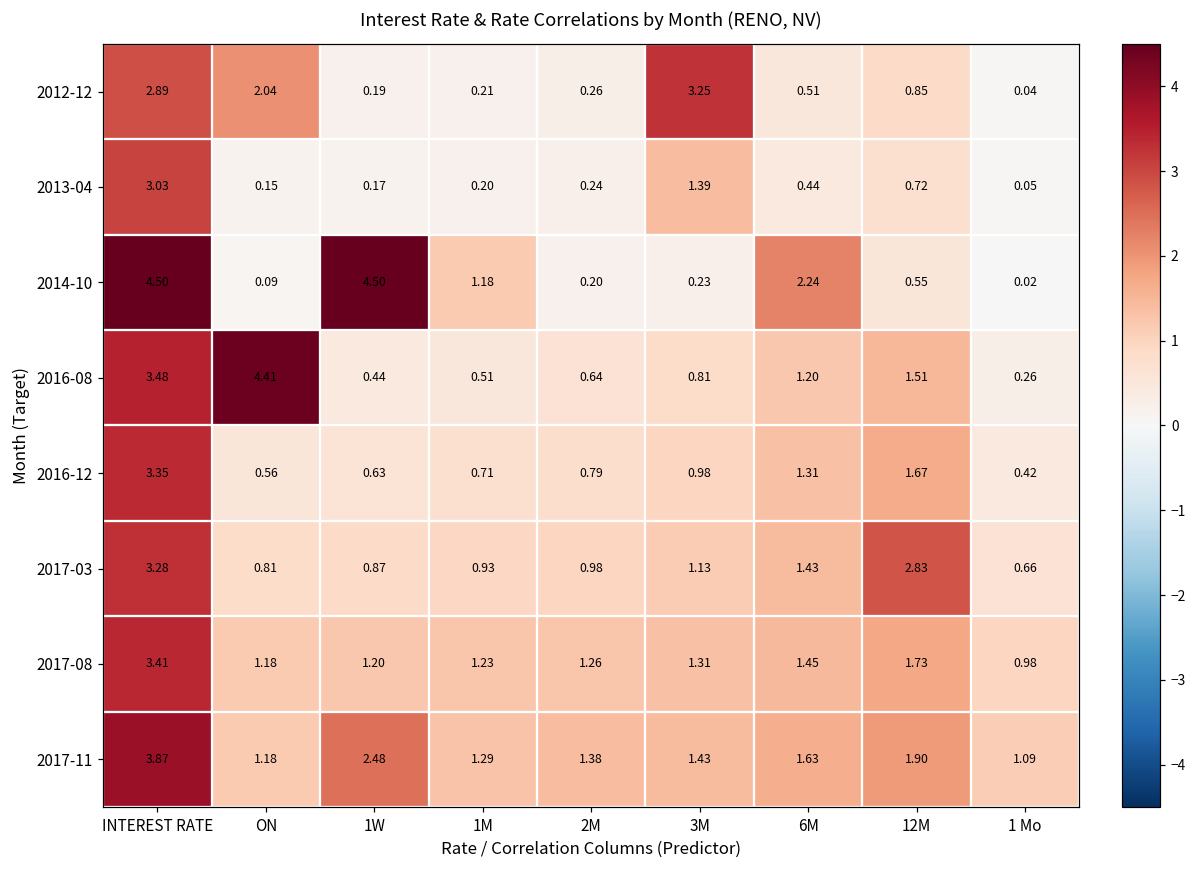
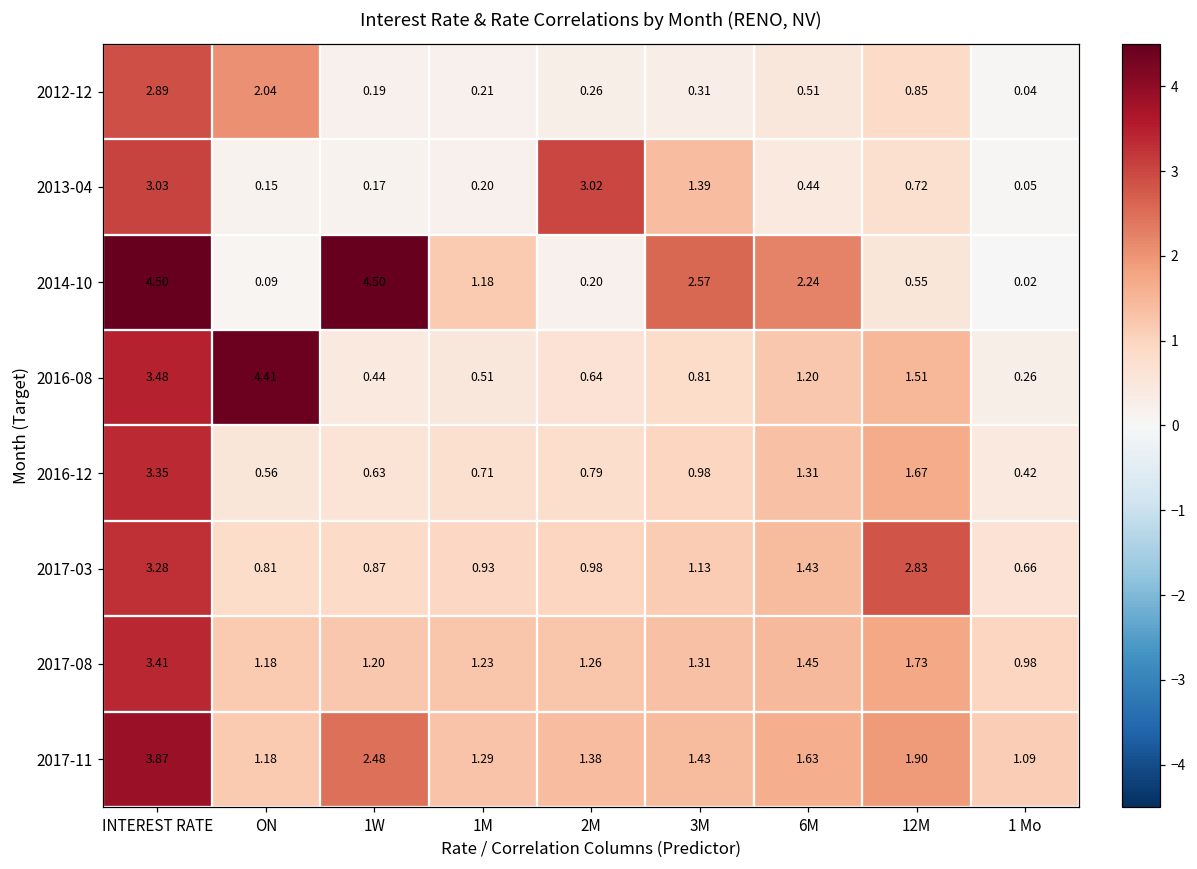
  {
    "2012-12": {
      "INTEREST RATE": 2.89,
      "ON": 2.04,
      "1W": 0.19,
      "1M": 0.21,
      "2M": 0.26,
-     "3M": 3.25,
+     "3M": 0.31,
      "6M": 0.51,
      "12M": 0.85,
      "1 Mo": 0.04
    },
    "2013-04": {
      "INTEREST RATE": 3.03,
      "ON": 0.15,
      "1W": 0.17,
      "1M": 0.20,
-     "2M": 0.24,
+     "2M": 3.02,
      "3M": 1.39,
      "6M": 0.44,
      "12M": 0.72,
      "1 Mo": 0.05
    },
    "2014-10": {
      "INTEREST RATE": 4.50,
      "ON": 0.09,
      "1W": 4.50,
      "1M": 1.18,
      "2M": 0.20,
-     "3M": 0.23,
+     "3M": 2.57,
      "6M": 2.24,
      "12M": 0.55,
      "1 Mo": 0.02
    },
    "2016-08": {
      "INTEREST RATE": 3.48,
      "ON": 4.41,
      "1W": 0.44,
      "1M": 0.51,
      "2M": 0.64,
      "3M": 0.81,
      "6M": 1.20,
      "12M": 1.51,
      "1 Mo": 0.26
    },
    "2016-12": {
      "INTEREST RATE": 3.35,
      "ON": 0.56,
      "1W": 0.63,
      "1M": 0.71,
      "2M": 0.79,
      "3M": 0.98,
      "6M": 1.31,
      "12M": 1.67,
      "1 Mo": 0.42
    },
    "2017-03": {
      "INTEREST RATE": 3.28,
      "ON": 0.81,
      "1W": 0.87,
      "1M": 0.93,
      "2M": 0.98,
      "3M": 1.13,
      "6M": 1.43,
      "12M": 2.83,
      "1 Mo": 0.66
    },
    "2017-08": {
      "INTEREST RATE": 3.41,
      "ON": 1.18,
      "1W": 1.20,
      "1M": 1.23,
      "2M": 1.26,
      "3M": 1.31,
      "6M": 1.45,
      "12M": 1.73,
      "1 Mo": 0.98
    },
    "2017-11": {
      "INTEREST RATE": 3.87,
      "ON": 1.18,
      "1W": 2.48,
      "1M": 1.29,
      "2M": 1.38,
      "3M": 1.43,
      "6M": 1.63,
      "12M": 1.90,
      "1 Mo": 1.09
    }
  }
